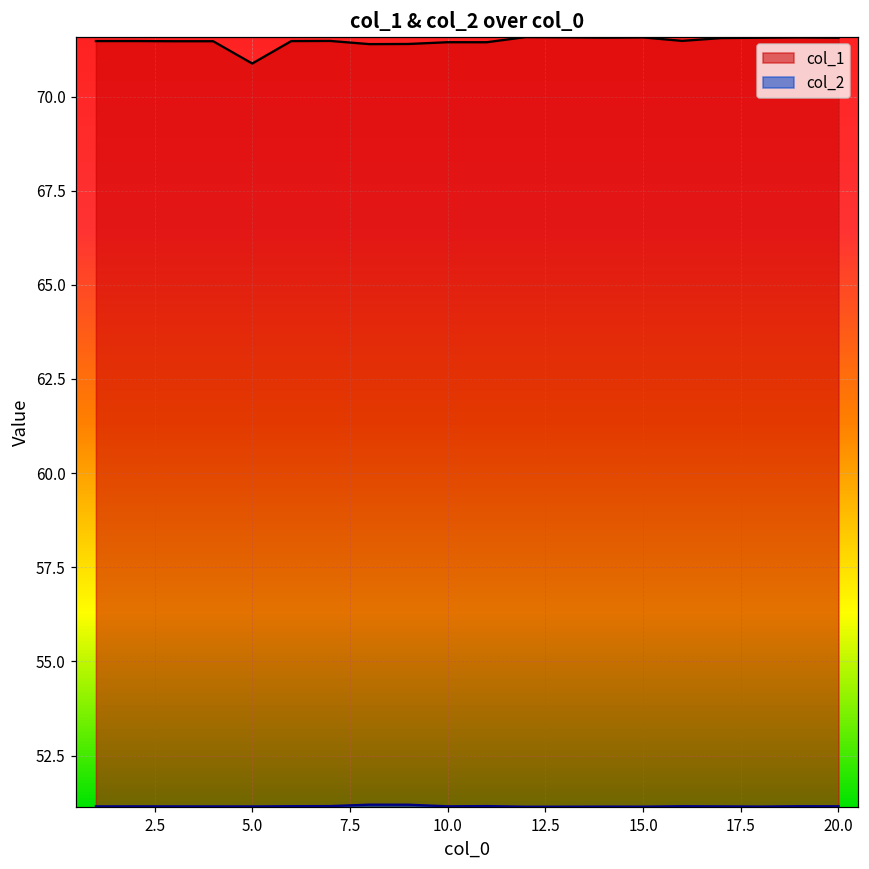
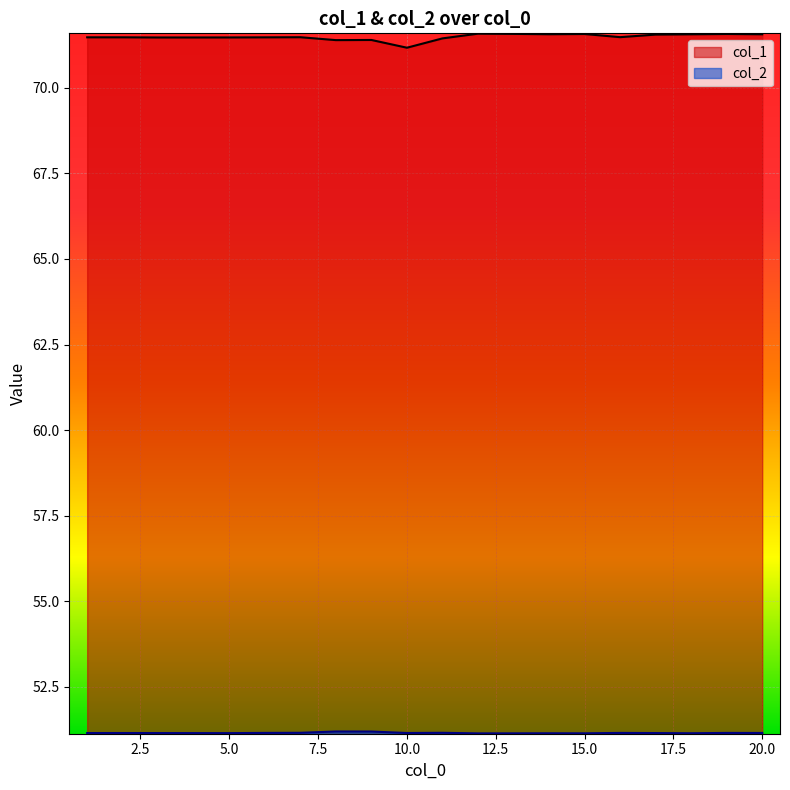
  {
    "col_1": {
-     "5.0": 70.9,
-     "10.0": 71.4,
+     "5.0": 71.5,
+     "10.0": 71.2,
      "15.0": 71.6,
      "20.0": 71.6
    },
    "col_2": {
      "5.0": 51.1,
      "10.0": 51.2,
      "15.0": 51.1,
      "20.0": 51.2
    }
  }
